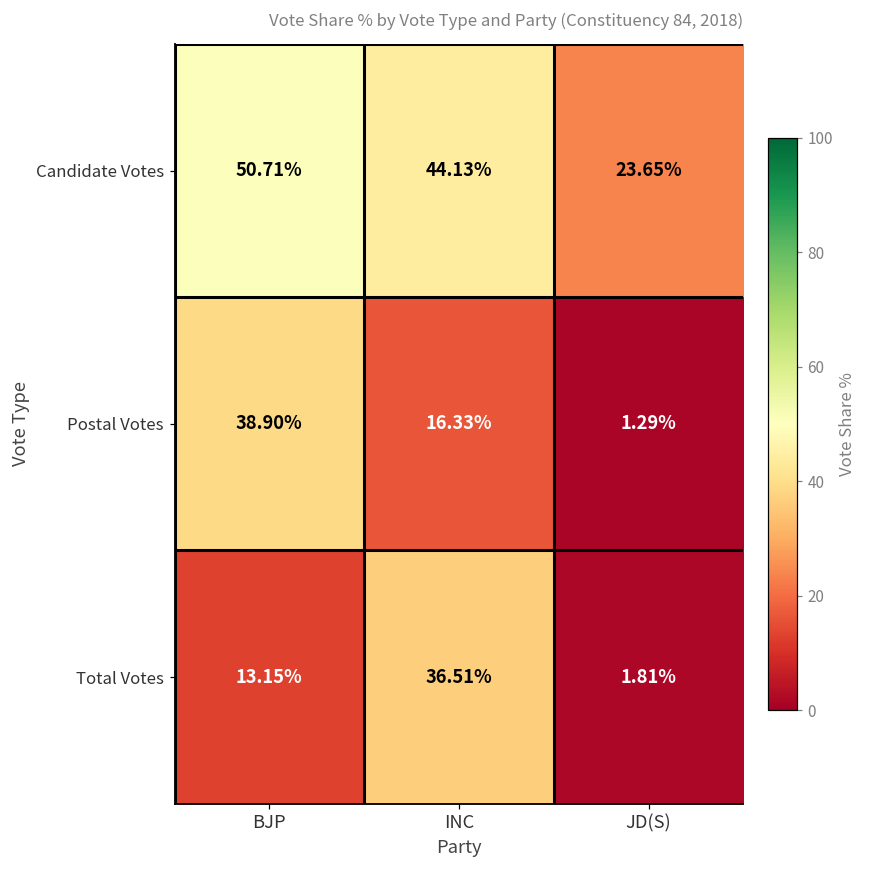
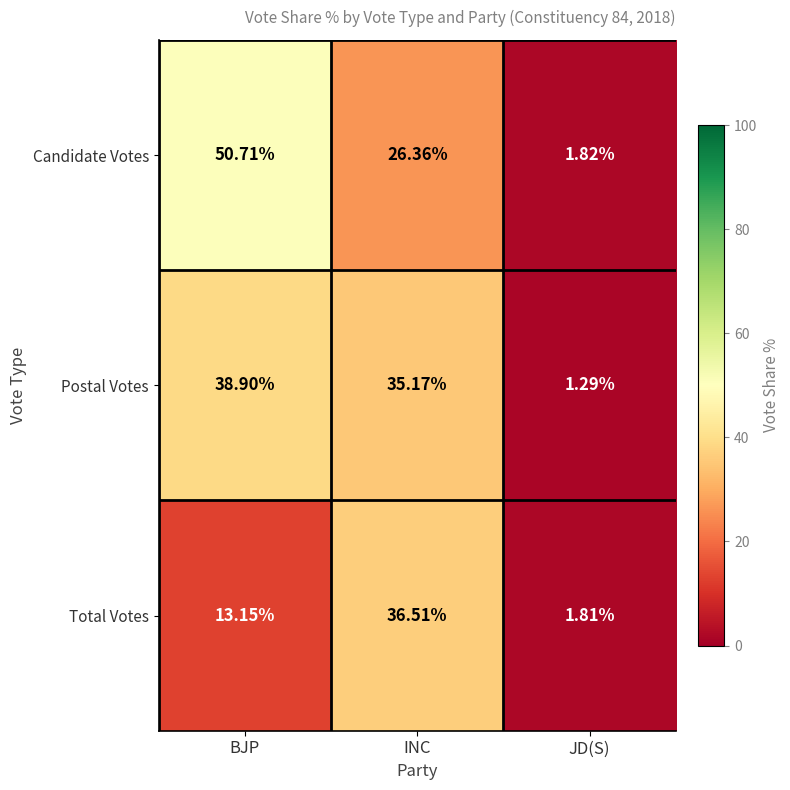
  {
    "Candidate Votes": {
      "BJP": "50.71%",
-     "INC": "44.13%",
-     "JD(S)": "23.65%"
+     "INC": "26.36%",
+     "JD(S)": "1.82%"
    },
    "Postal Votes": {
      "BJP": "38.90%",
-     "INC": "16.33%",
+     "INC": "35.17%",
      "JD(S)": "1.29%"
    },
    "Total Votes": {
      "BJP": "13.15%",
      "INC": "36.51%",
      "JD(S)": "1.81%"
    }
  }
